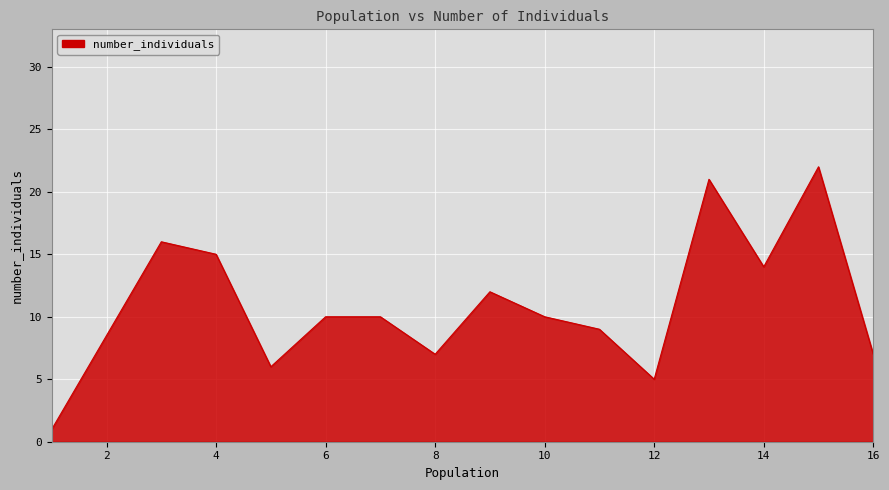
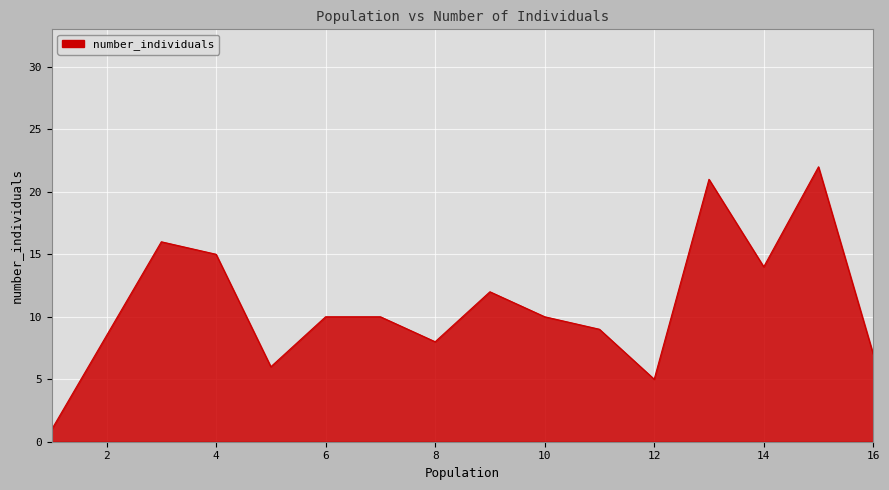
  {
    "4": 15,
    "6": 10,
-   "8": 7,
+   "8": 8,
    "10": 10,
    "12": 5,
    "14": 14,
    "16": 7
  }
